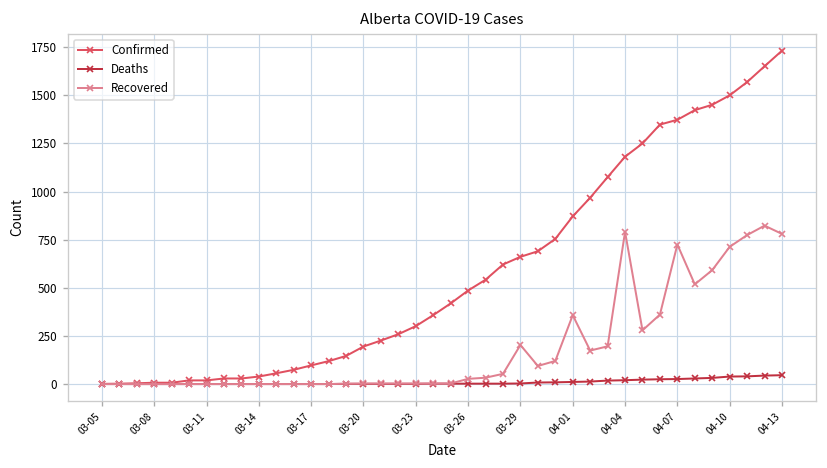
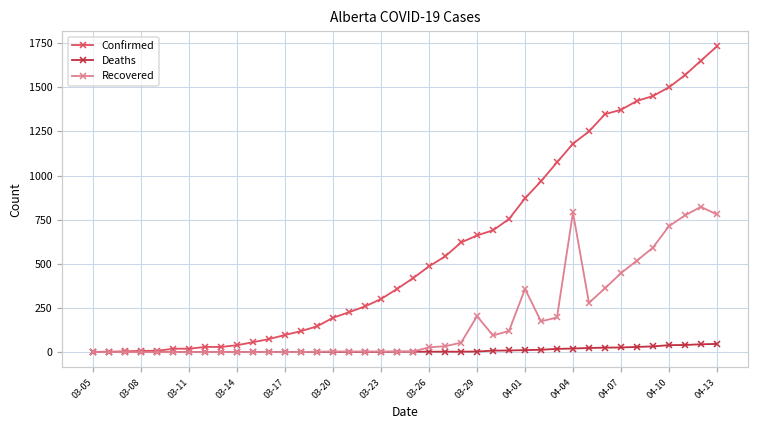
  {
    "Recovered": {
      "03-26": 30,
      "03-29": 200,
      "04-01": 360,
      "04-04": 790,
-     "04-07": 730,
+     "04-07": 450,
      "04-10": 710,
      "04-13": 780
    }
  }
